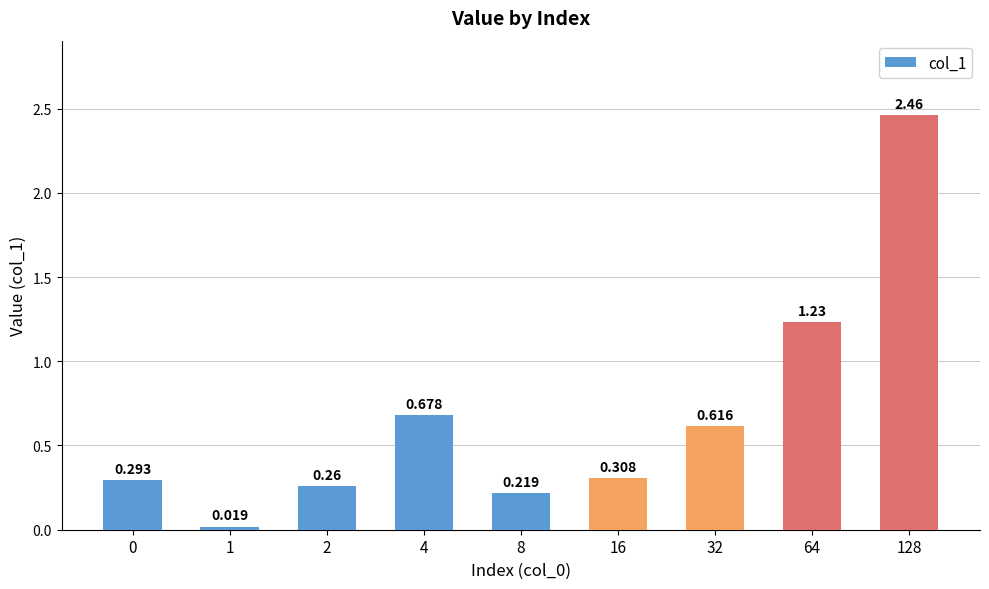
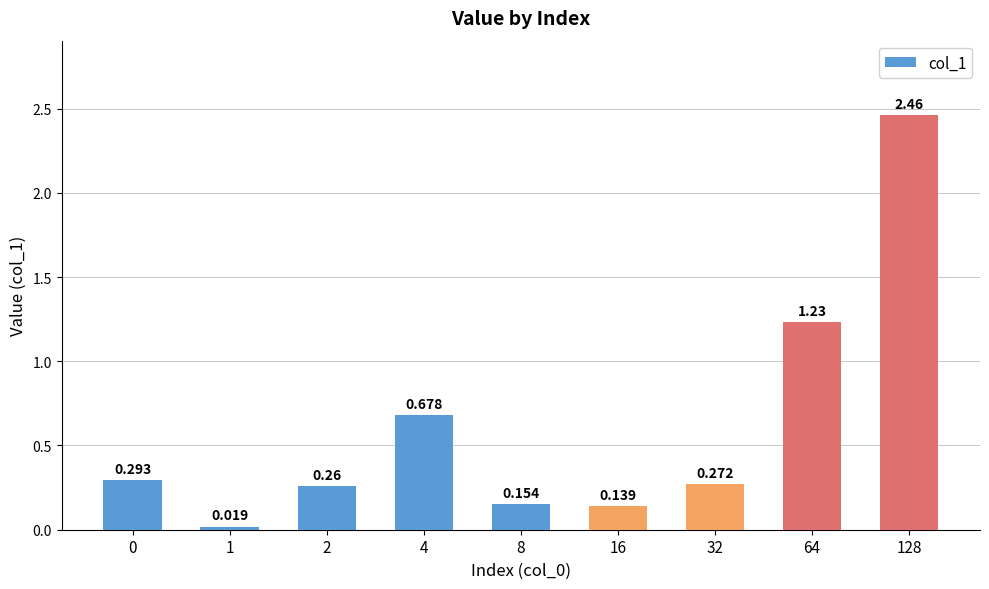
  {
    "0": 0.293,
    "1": 0.019,
    "2": 0.26,
    "4": 0.678,
-   "8": 0.219,
-   "16": 0.308,
-   "32": 0.616,
+   "8": 0.154,
+   "16": 0.139,
+   "32": 0.272,
    "64": 1.23,
    "128": 2.46
  }
